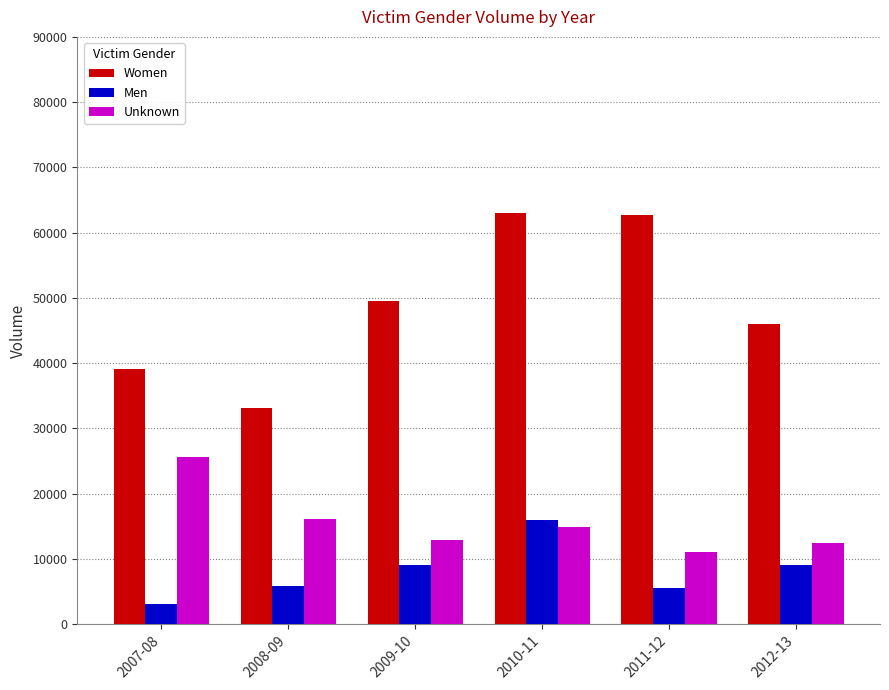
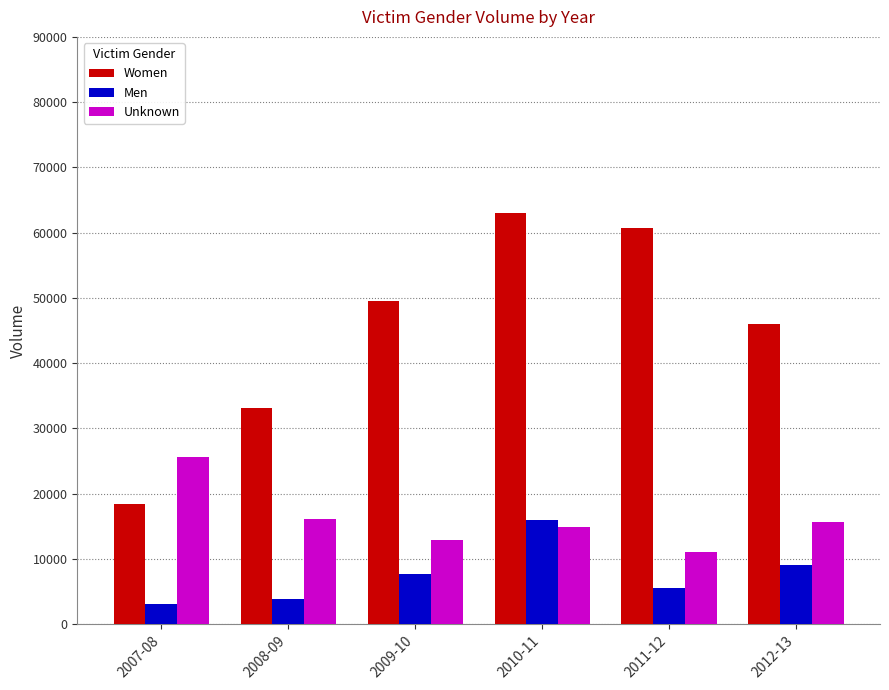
  {
    "Women": {
-     "2007-08": 39000,
+     "2007-08": 18000,
      "2008-09": 33000,
      "2009-10": 50000,
      "2010-11": 63000,
-     "2011-12": 63000,
+     "2011-12": 61000,
      "2012-13": 46000
    },
    "Men": {
      "2007-08": 3000,
-     "2008-09": 6000,
-     "2009-10": 9000,
+     "2008-09": 4000,
+     "2009-10": 8000,
      "2010-11": 16000,
      "2011-12": 6000,
      "2012-13": 9000
    },
    "Unknown": {
      "2007-08": 26000,
      "2008-09": 16000,
      "2009-10": 13000,
      "2010-11": 15000,
      "2011-12": 11000,
-     "2012-13": 13000
+     "2012-13": 16000
    }
  }
